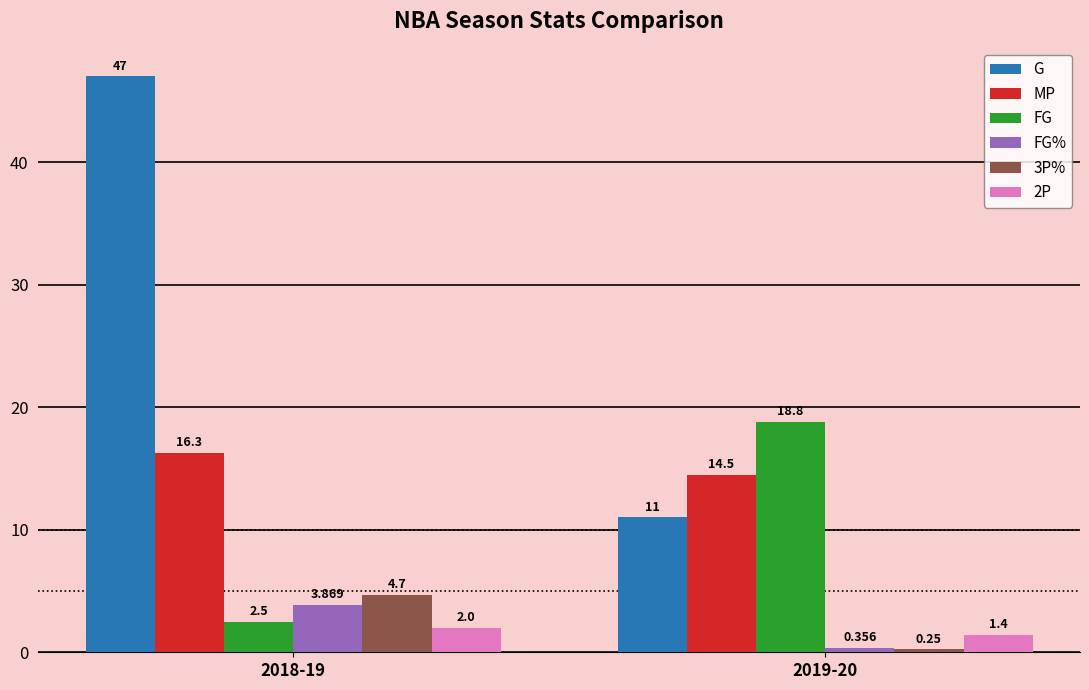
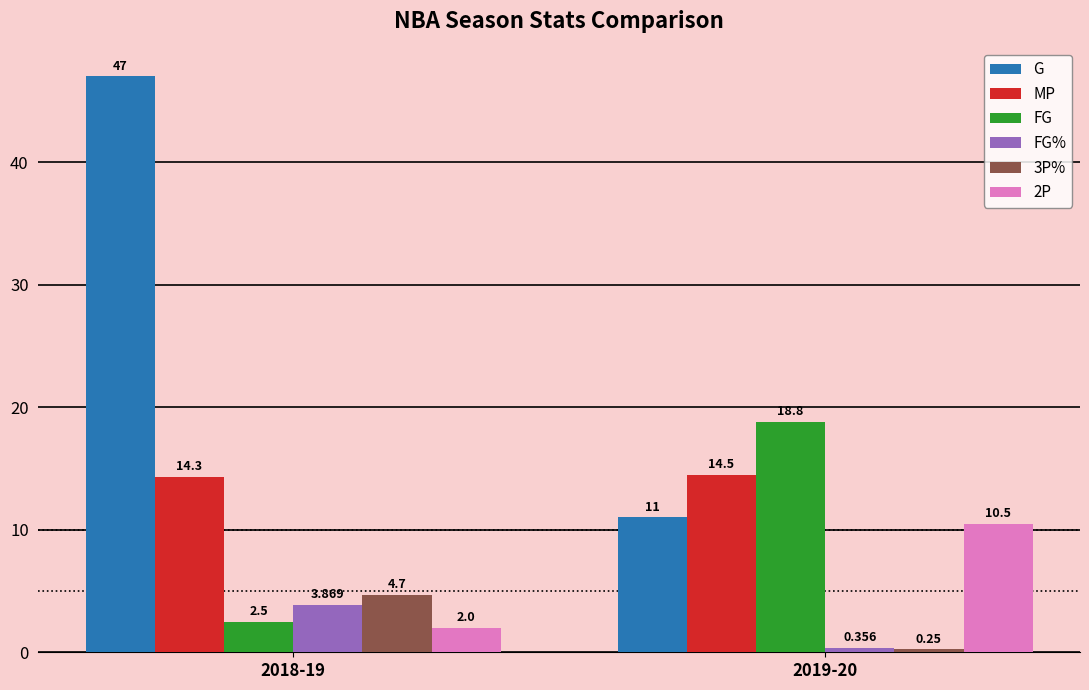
  {
    "G": {
      "2018-19": 47,
      "2019-20": 11
    },
    "MP": {
-     "2018-19": 16.3,
+     "2018-19": 14.3,
      "2019-20": 14.5
    },
    "FG": {
      "2018-19": 2.5,
      "2019-20": 18.8
    },
    "FG%": {
      "2018-19": 3.869,
      "2019-20": 0.356
    },
    "3P%": {
      "2018-19": 4.7,
      "2019-20": 0.25
    },
    "2P": {
      "2018-19": 2.0,
-     "2019-20": 1.4
+     "2019-20": 10.5
    }
  }
